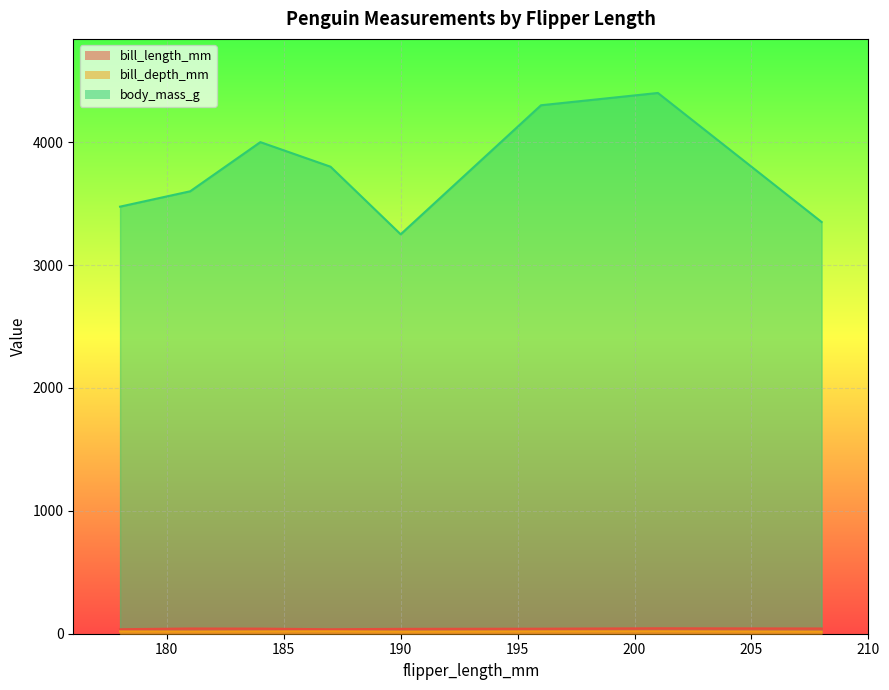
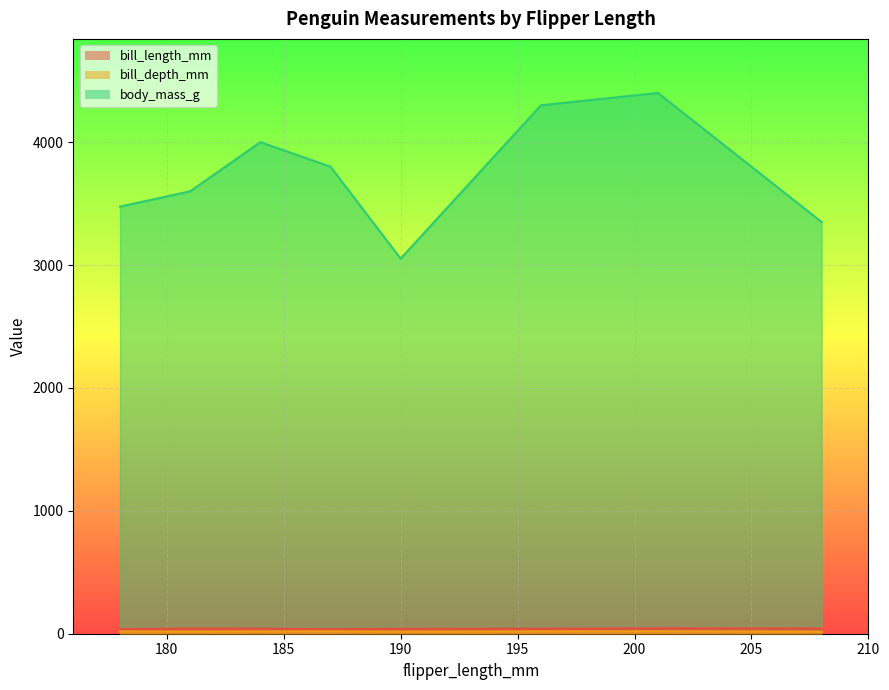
  {
    "bill_length_mm": {
      "190": 40
    },
    "bill_depth_mm": {
      "190": 20
    },
    "body_mass_g": {
-     "190": 3250
+     "190": 3050
    }
  }
